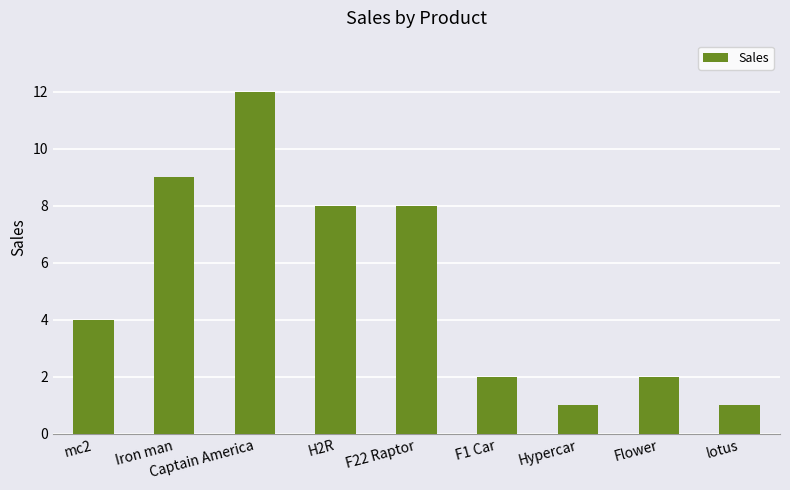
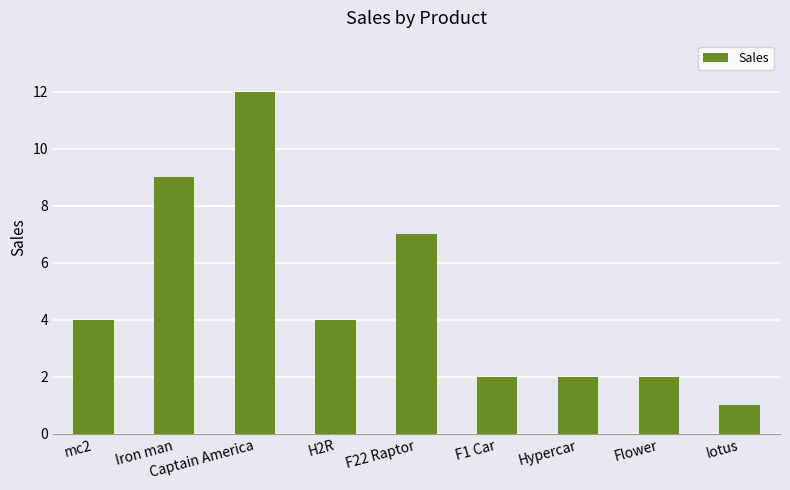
  {
    "mc2": 4,
    "Iron man": 9,
    "Captain America": 12,
-   "H2R": 8,
-   "F22 Raptor": 8,
+   "H2R": 4,
+   "F22 Raptor": 7,
    "F1 Car": 2,
-   "Hypercar": 1,
+   "Hypercar": 2,
    "Flower": 2,
    "lotus": 1
  }
